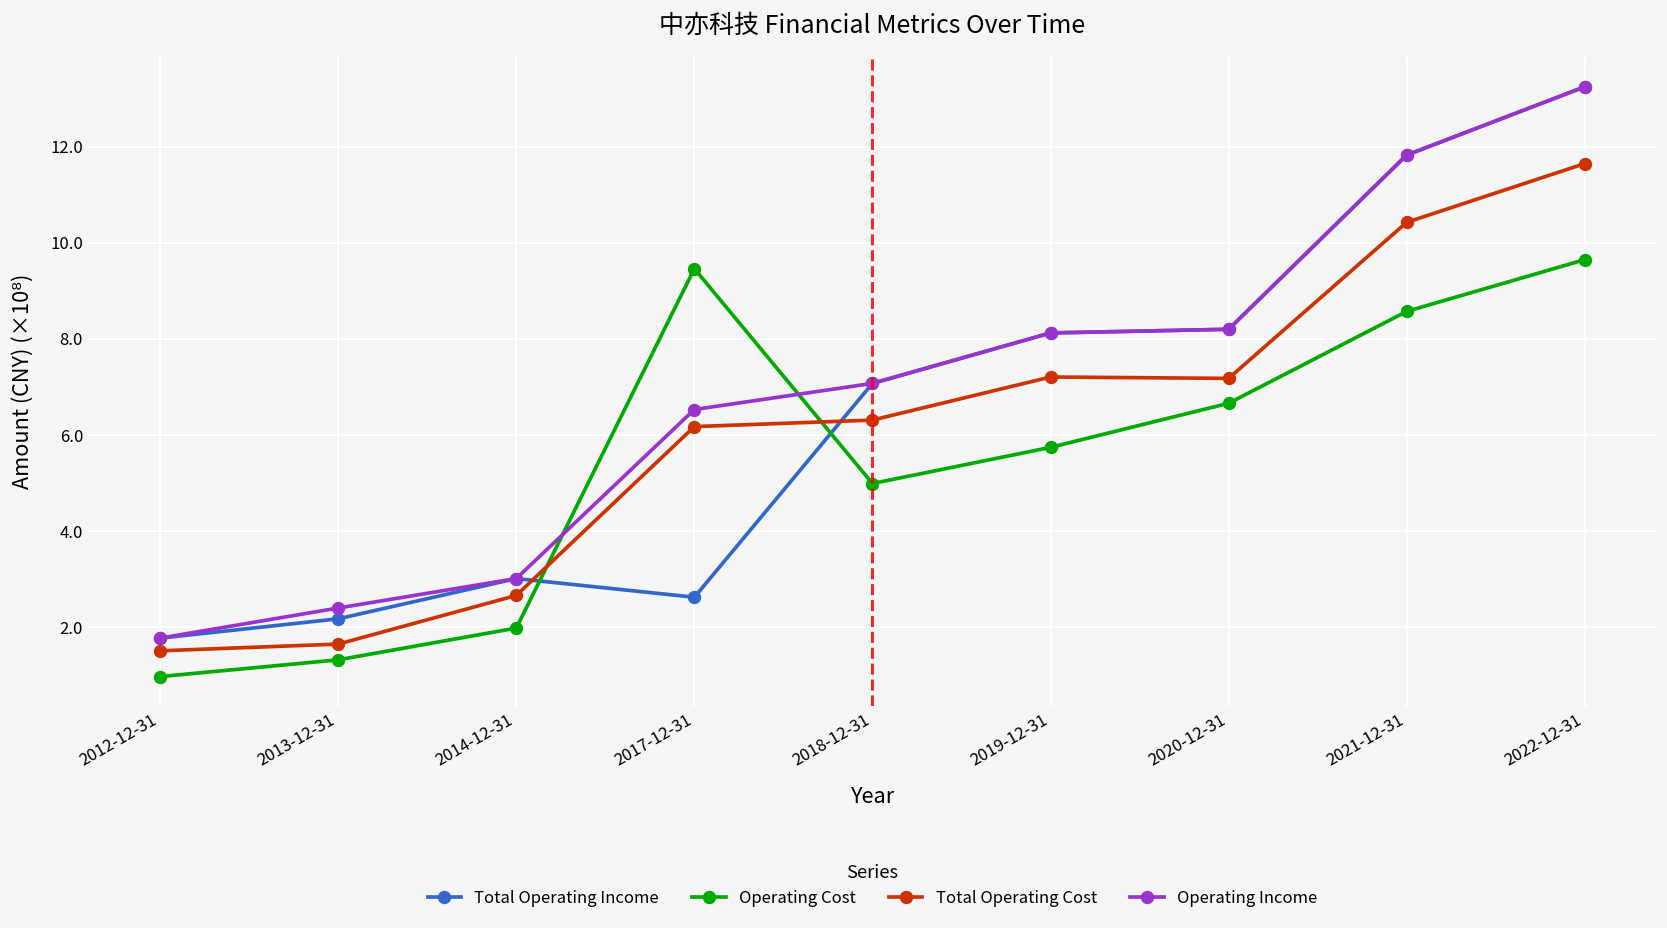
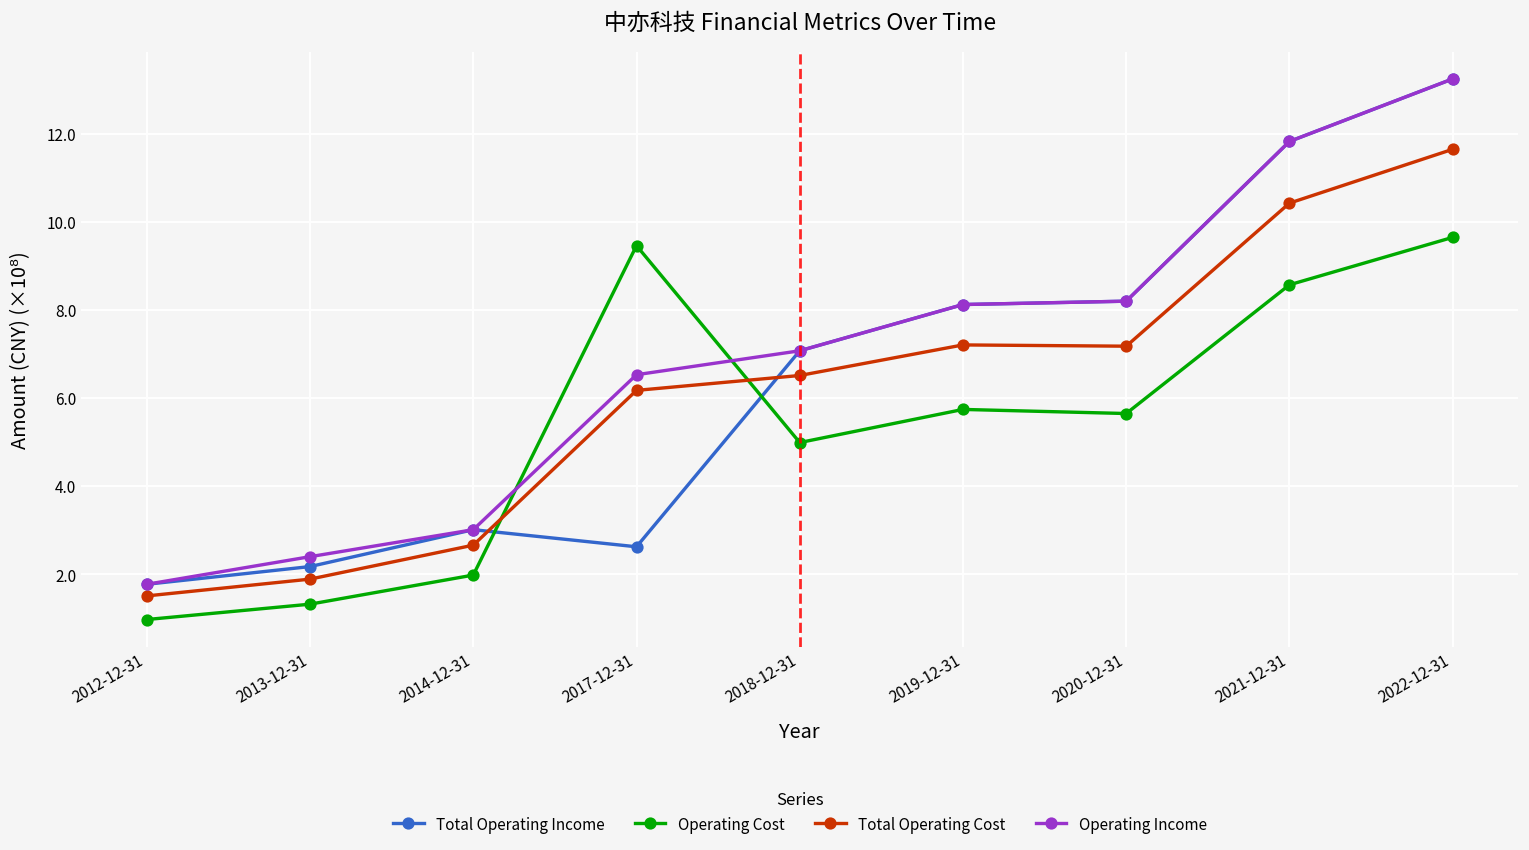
  {
    "Total Operating Income": {
      "2013-12-31": 2.2,
      "2017-12-31": 2.6
    },
    "Operating Cost": {
      "2012-12-31": 1.0,
      "2013-12-31": 1.3,
      "2014-12-31": 2.0,
      "2017-12-31": 9.5,
      "2018-12-31": 5.0,
      "2019-12-31": 5.7,
-     "2020-12-31": 6.7,
+     "2020-12-31": 5.6,
      "2021-12-31": 8.6,
      "2022-12-31": 9.6
    },
    "Total Operating Cost": {
      "2012-12-31": 1.5,
-     "2013-12-31": 1.6,
+     "2013-12-31": 1.9,
      "2014-12-31": 2.7,
      "2017-12-31": 6.2,
-     "2018-12-31": 6.3,
+     "2018-12-31": 6.5,
      "2019-12-31": 7.2,
      "2020-12-31": 7.2,
      "2021-12-31": 10.4,
      "2022-12-31": 11.6
    },
    "Operating Income": {
      "2013-12-31": 2.4,
      "2017-12-31": 6.5
    }
  }
